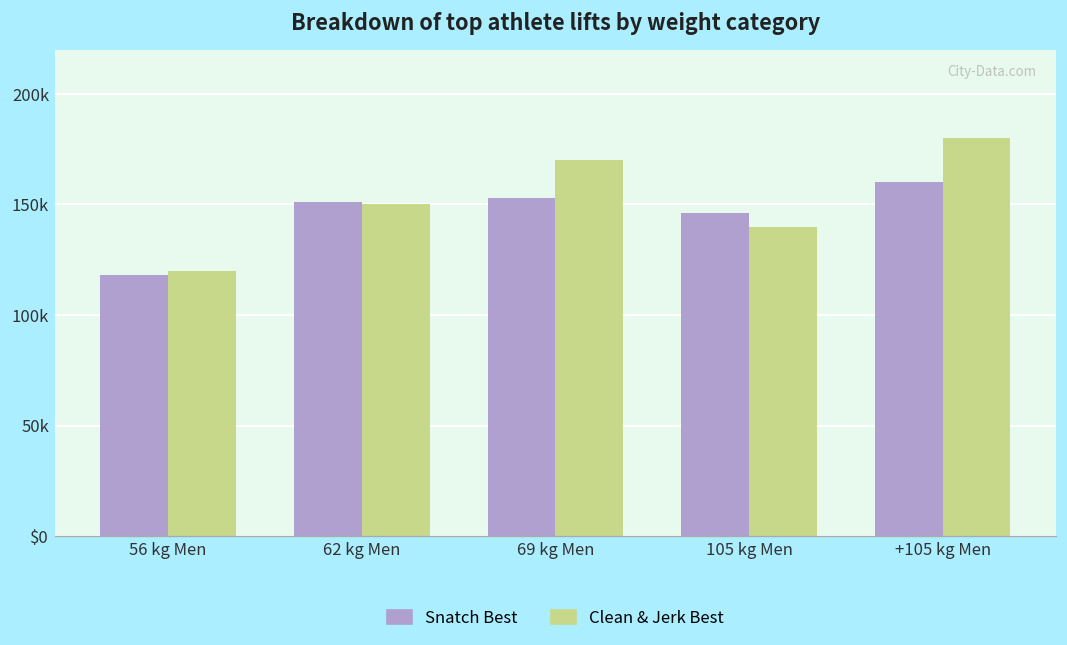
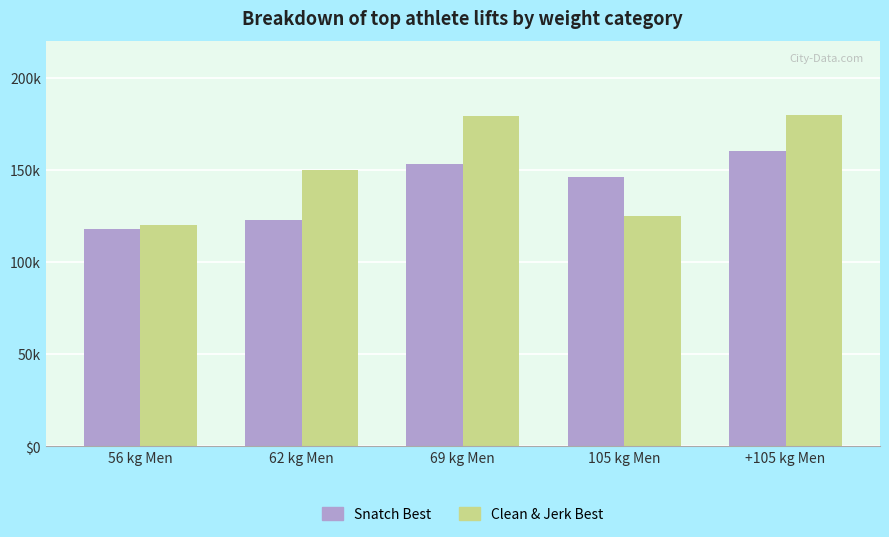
  {
    "Snatch Best": {
      "56 kg Men": 118000,
-     "62 kg Men": 151000,
+     "62 kg Men": 123000,
      "69 kg Men": 153000,
      "105 kg Men": 146000,
      "+105 kg Men": 160000
    },
    "Clean & Jerk Best": {
      "56 kg Men": 120000,
      "62 kg Men": 150000,
-     "69 kg Men": 170000,
-     "105 kg Men": 140000,
+     "69 kg Men": 179000,
+     "105 kg Men": 125000,
      "+105 kg Men": 180000
    }
  }
